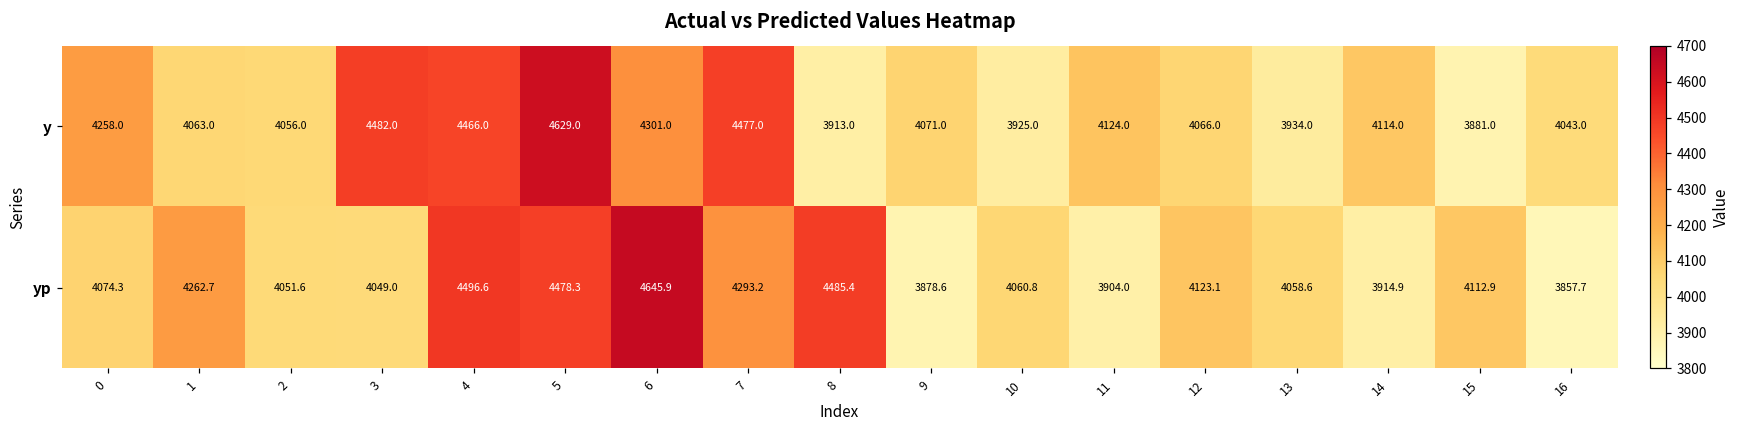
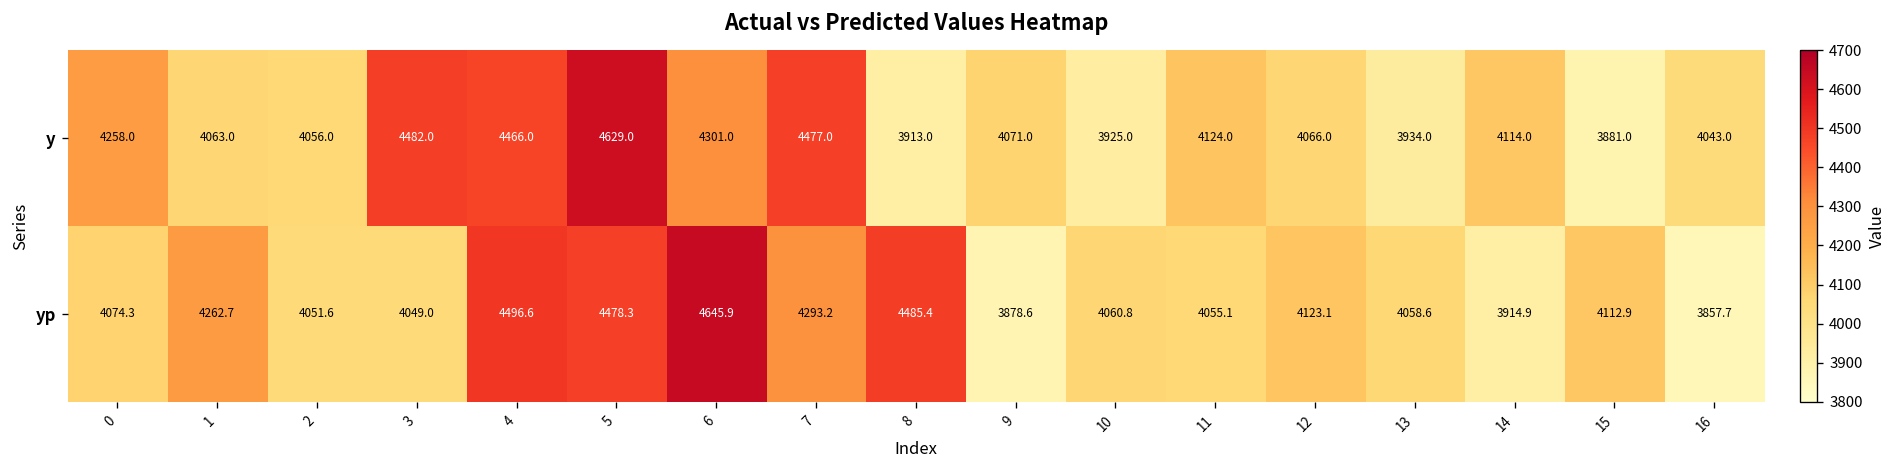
  {
    "y": {
      "0": 4258.0,
      "1": 4063.0,
      "2": 4056.0,
      "3": 4482.0,
      "4": 4466.0,
      "5": 4629.0,
      "6": 4301.0,
      "7": 4477.0,
      "8": 3913.0,
      "9": 4071.0,
      "10": 3925.0,
      "11": 4124.0,
      "12": 4066.0,
      "13": 3934.0,
      "14": 4114.0,
      "15": 3881.0,
      "16": 4043.0
    },
    "yp": {
      "0": 4074.3,
      "1": 4262.7,
      "2": 4051.6,
      "3": 4049.0,
      "4": 4496.6,
      "5": 4478.3,
      "6": 4645.9,
      "7": 4293.2,
      "8": 4485.4,
      "9": 3878.6,
      "10": 4060.8,
-     "11": 3904.0,
+     "11": 4055.1,
      "12": 4123.1,
      "13": 4058.6,
      "14": 3914.9,
      "15": 4112.9,
      "16": 3857.7
    }
  }
